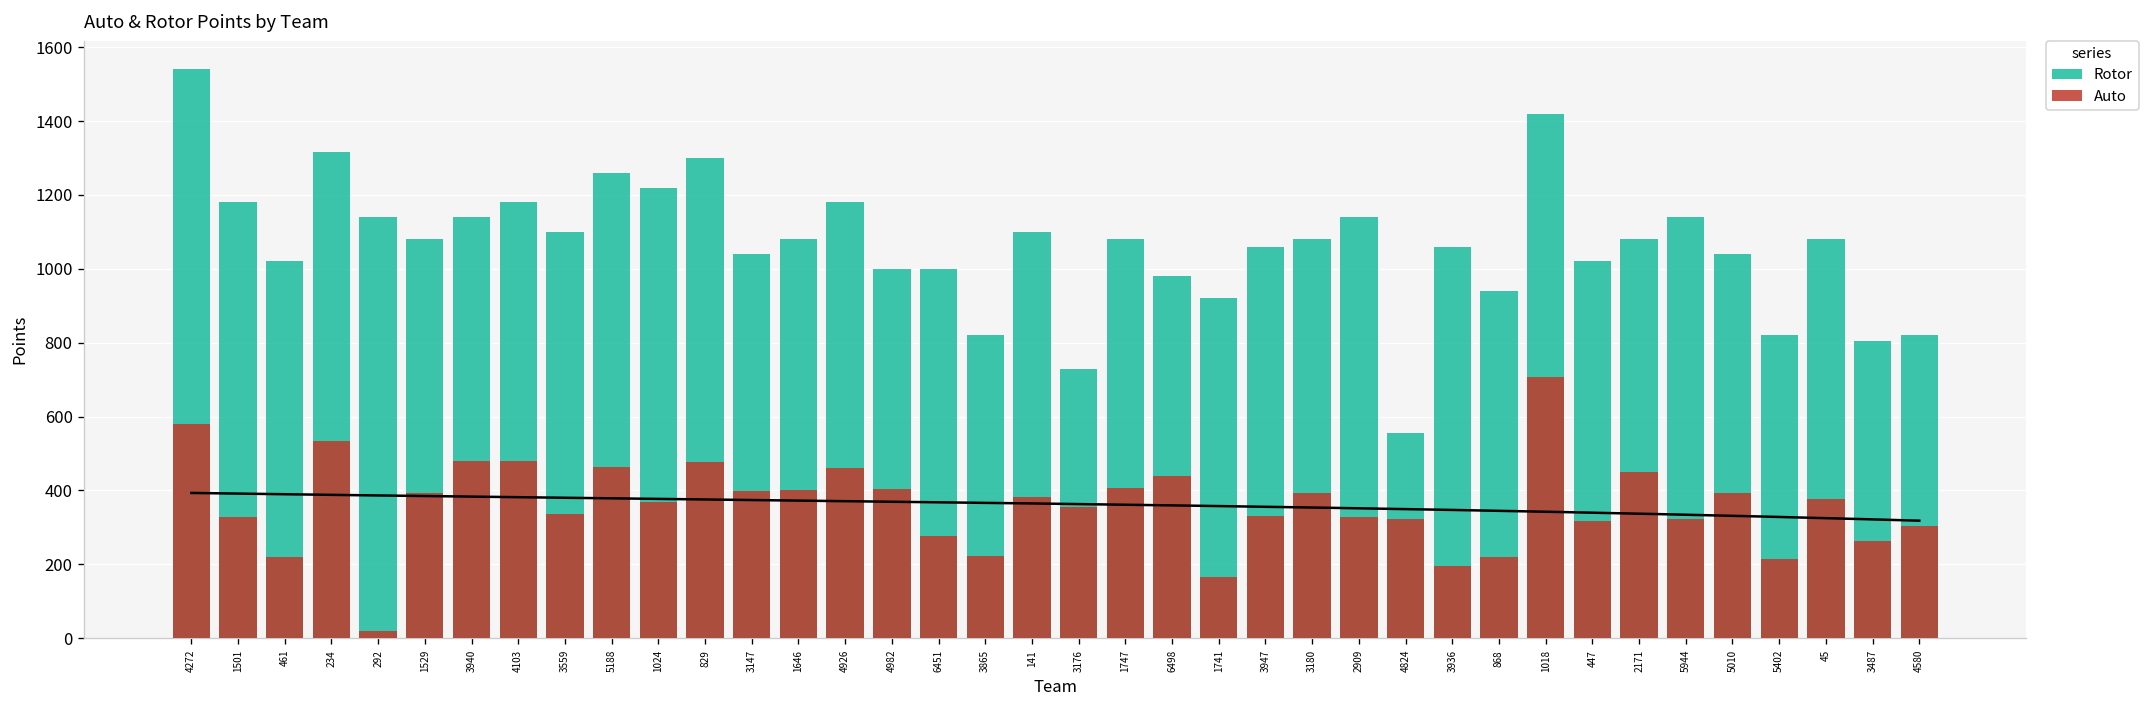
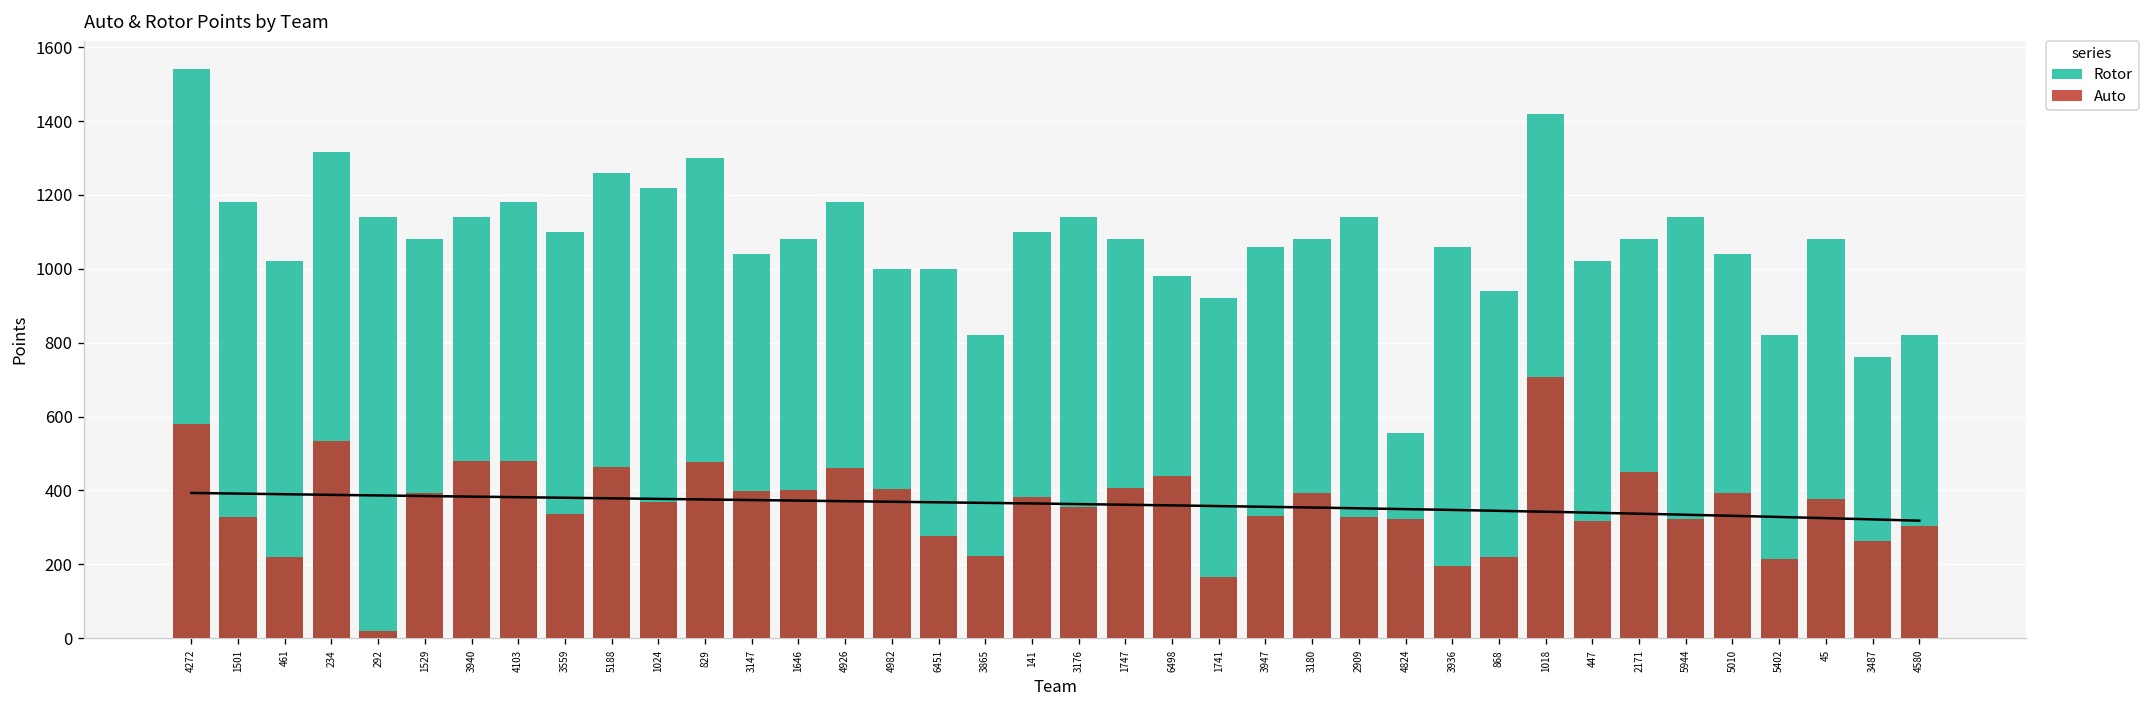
  {
    "Rotor": {
      "4272": 1540,
      "1501": 1180,
      "461": 1020,
      "234": 1320,
      "292": 1140,
      "1529": 1080,
      "3940": 1140,
      "4103": 1180,
      "3559": 1100,
      "5188": 1260,
      "1024": 1220,
      "829": 1300,
      "3147": 1040,
      "1646": 1080,
      "4926": 1180,
      "4982": 1000,
      "6451": 1000,
      "3865": 820,
      "141": 1100,
-     "3176": 730,
+     "3176": 1140,
      "1747": 1080,
      "6498": 980,
      "1741": 920,
      "3947": 1060,
      "3180": 1080,
      "2909": 1140,
      "4824": 550,
      "3936": 1060,
      "868": 940,
      "1018": 1420,
      "447": 1020,
      "2171": 1080,
      "5944": 1140,
      "5010": 1040,
      "5402": 820,
      "45": 1080,
-     "3487": 800,
+     "3487": 760,
      "4580": 820
    }
  }
